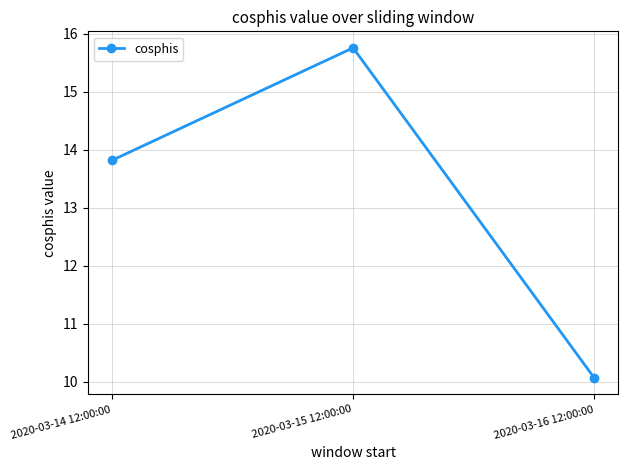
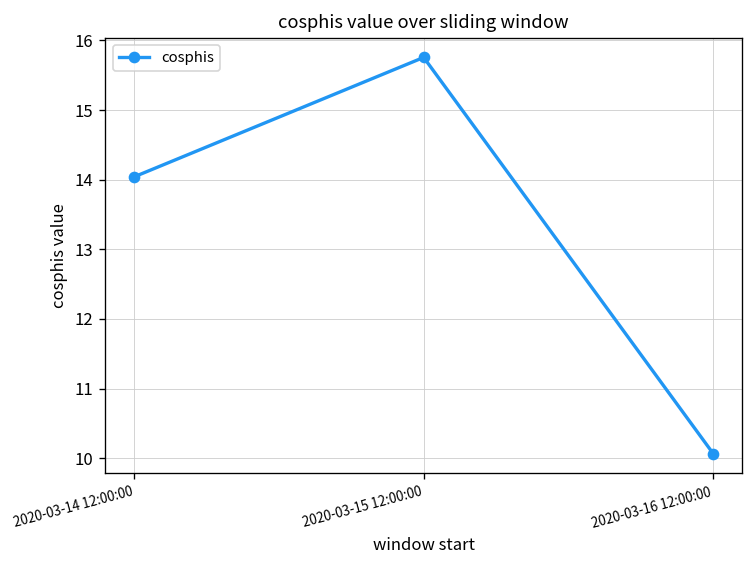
  {
-   "2020-03-14 12:00:00": 13.8,
+   "2020-03-14 12:00:00": 14.0,
    "2020-03-15 12:00:00": 15.8,
    "2020-03-16 12:00:00": 10.1
  }
